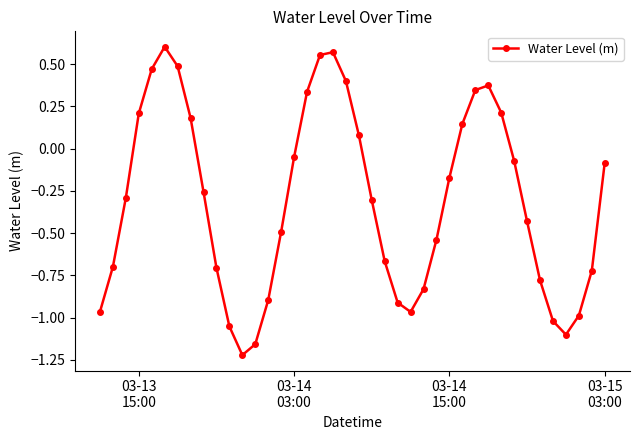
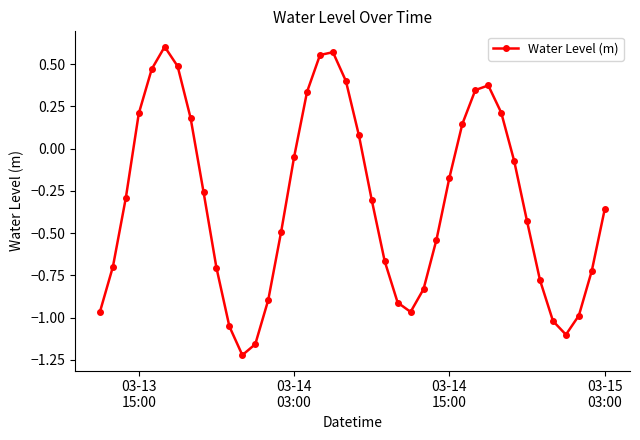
  {
    "03-13 15:00": 0.21,
    "03-14 03:00": -0.05,
    "03-14 15:00": -0.17,
-   "03-15 03:00": -0.08
+   "03-15 03:00": -0.36
  }
